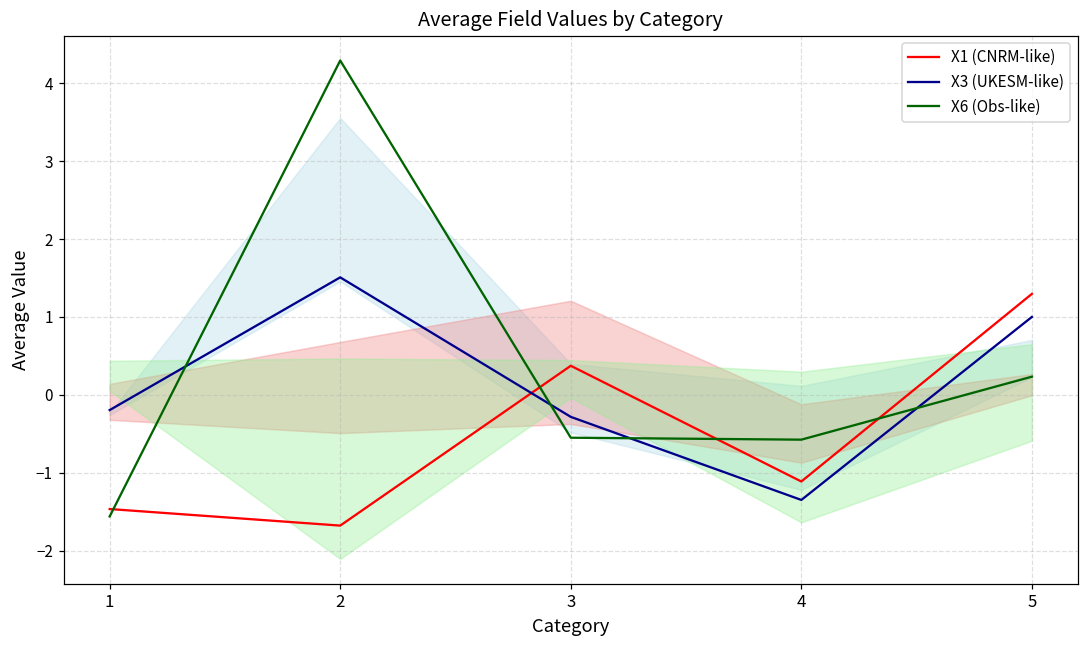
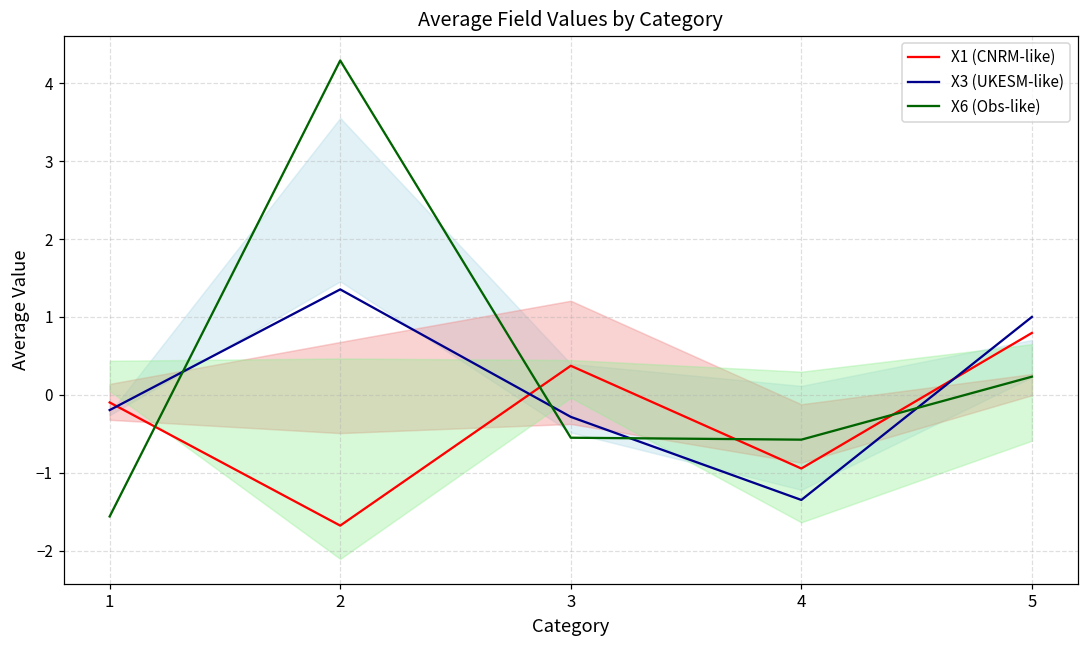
  {
    "X1 (CNRM-like)": {
-     "1": -1.5,
+     "1": -0.1,
      "2": -1.7,
-     "4": -1.1,
-     "5": 1.3
+     "4": -0.9,
+     "5": 0.8
    },
    "X3 (UKESM-like)": {
      "1": -0.2,
-     "2": 1.5,
+     "2": 1.4,
      "3": -0.3,
      "4": -1.4,
      "5": 1.0
    },
    "X6 (Obs-like)": {
      "1": -1.6,
      "2": 4.3,
      "3": -0.6,
      "4": -0.6
    }
  }
